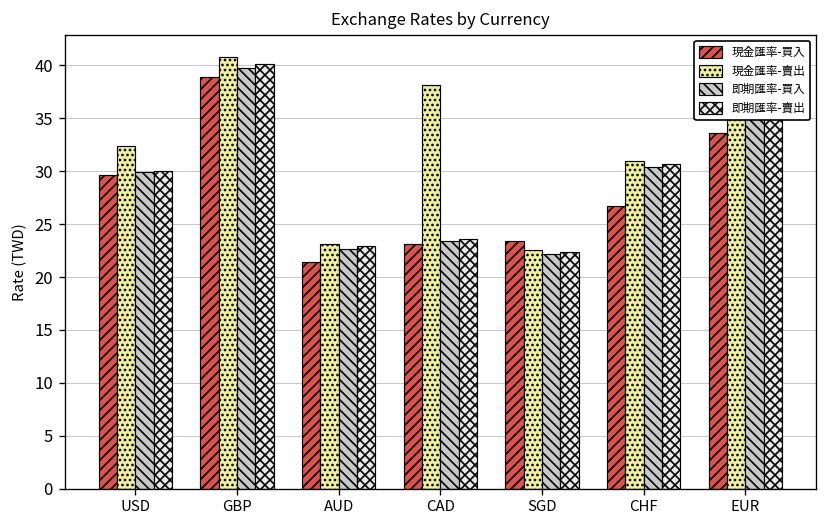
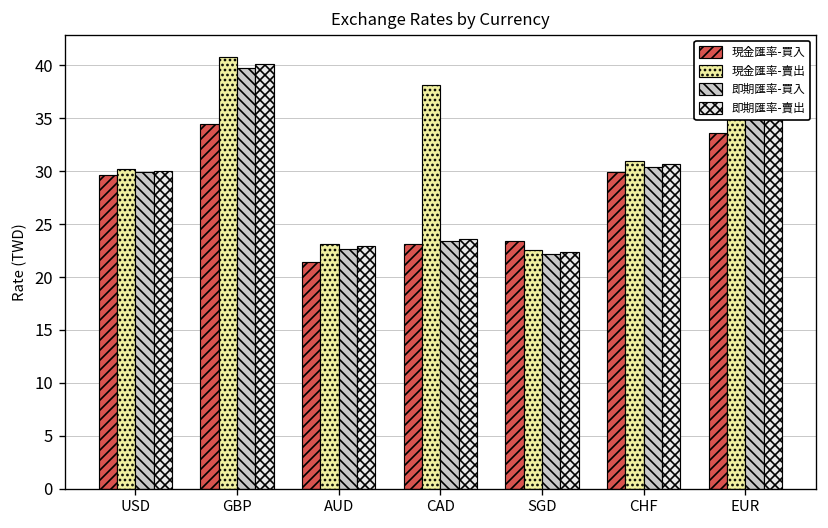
  {
    "現金匯率-買入": {
      "USD": 30,
-     "GBP": 39,
+     "GBP": 34,
      "AUD": 21,
      "CAD": 23,
      "SGD": 23,
-     "CHF": 27,
+     "CHF": 30,
      "EUR": 34
    },
    "現金匯率-賣出": {
-     "USD": 32,
+     "USD": 30,
      "GBP": 41,
      "AUD": 23,
      "CAD": 38,
      "SGD": 23,
      "CHF": 31
    }
  }
